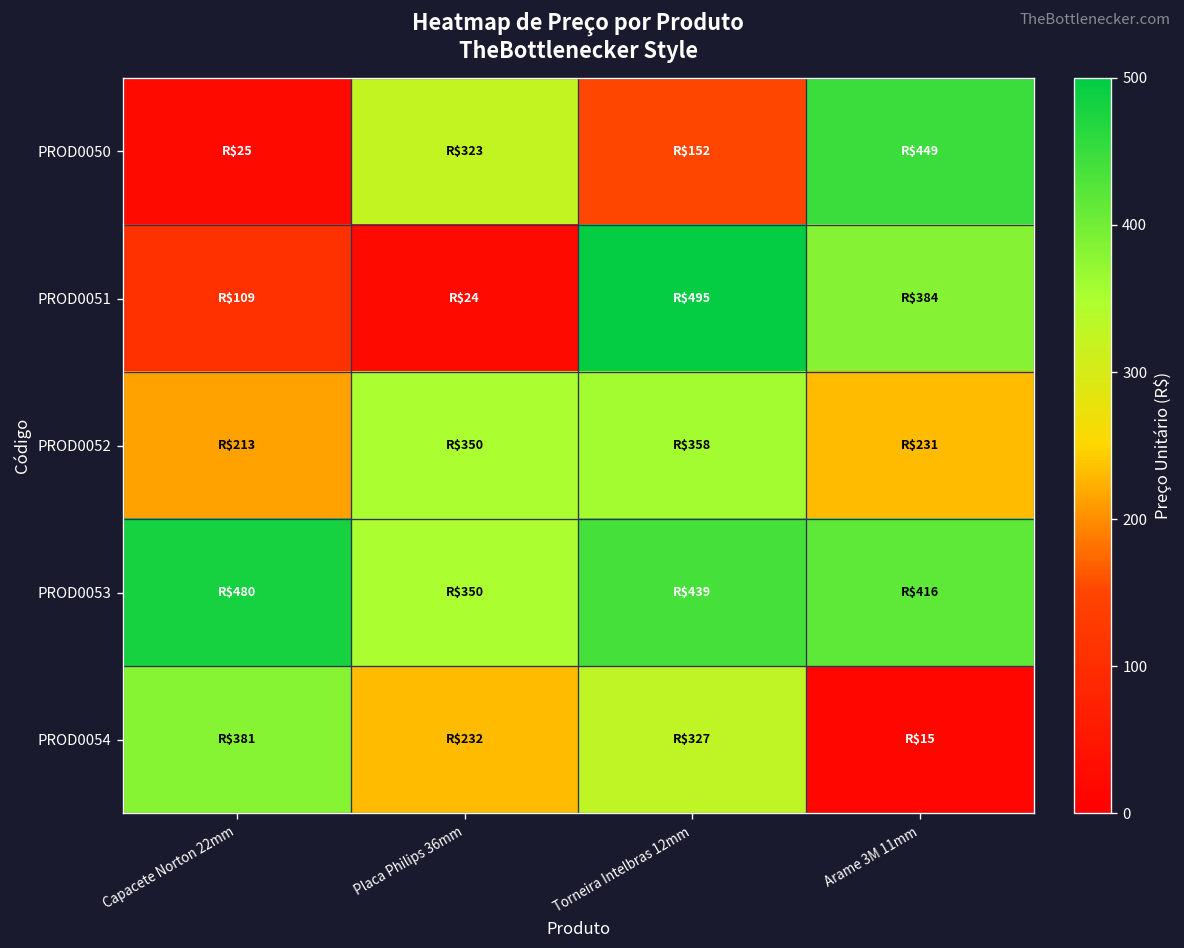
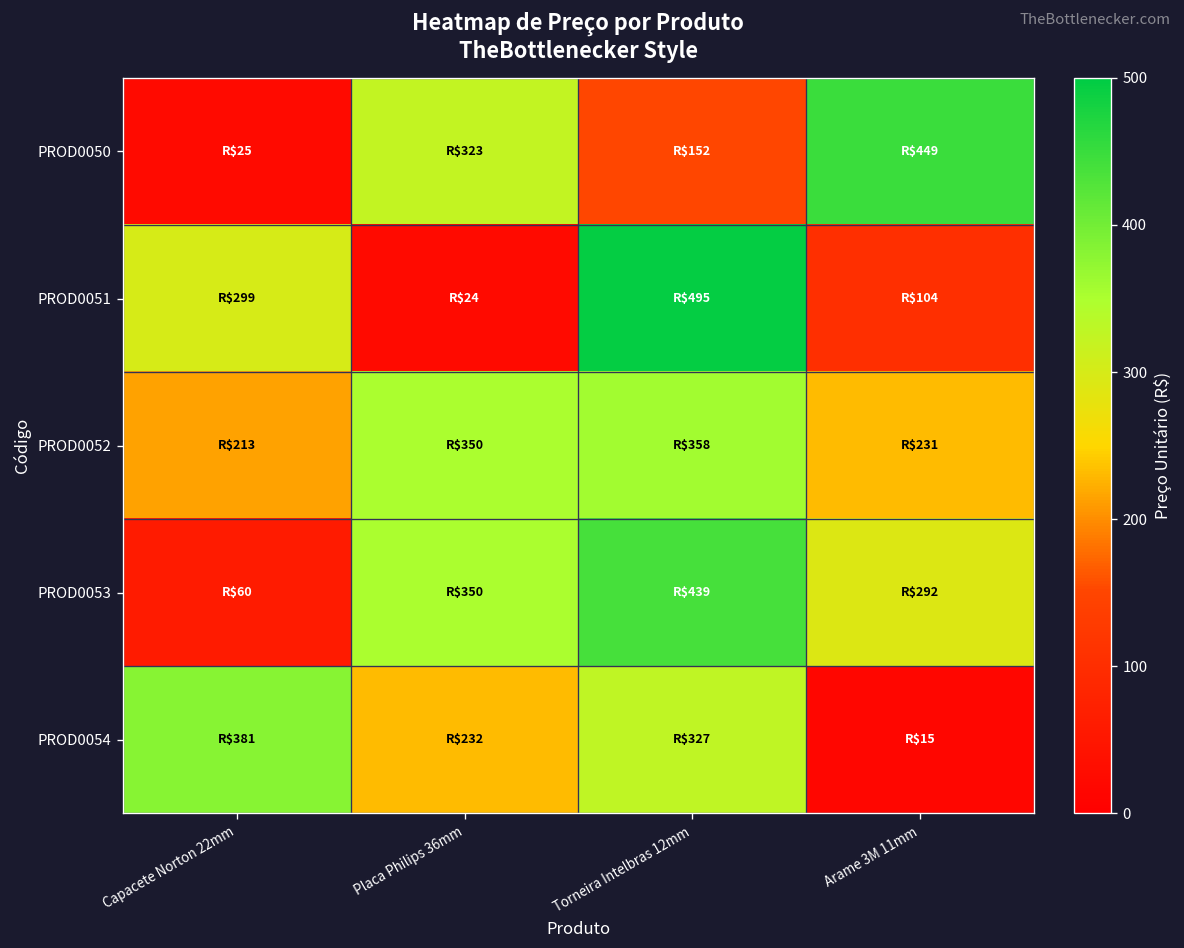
  {
    "PROD0050": {
      "Capacete Norton 22mm": "$25",
      "Placa Philips 36mm": "$323",
      "Torneira Intelbras 12mm": "$152",
      "Arame 3M 11mm": "$449"
    },
    "PROD0051": {
-     "Capacete Norton 22mm": "$109",
+     "Capacete Norton 22mm": "$299",
      "Placa Philips 36mm": "$24",
      "Torneira Intelbras 12mm": "$495",
-     "Arame 3M 11mm": "$384"
+     "Arame 3M 11mm": "$104"
    },
    "PROD0052": {
      "Capacete Norton 22mm": "$213",
      "Placa Philips 36mm": "$350",
      "Torneira Intelbras 12mm": "$358",
      "Arame 3M 11mm": "$231"
    },
    "PROD0053": {
-     "Capacete Norton 22mm": "$480",
+     "Capacete Norton 22mm": "$60",
      "Placa Philips 36mm": "$350",
      "Torneira Intelbras 12mm": "$439",
-     "Arame 3M 11mm": "$416"
+     "Arame 3M 11mm": "$292"
    },
    "PROD0054": {
      "Capacete Norton 22mm": "$381",
      "Placa Philips 36mm": "$232",
      "Torneira Intelbras 12mm": "$327",
      "Arame 3M 11mm": "$15"
    }
  }
